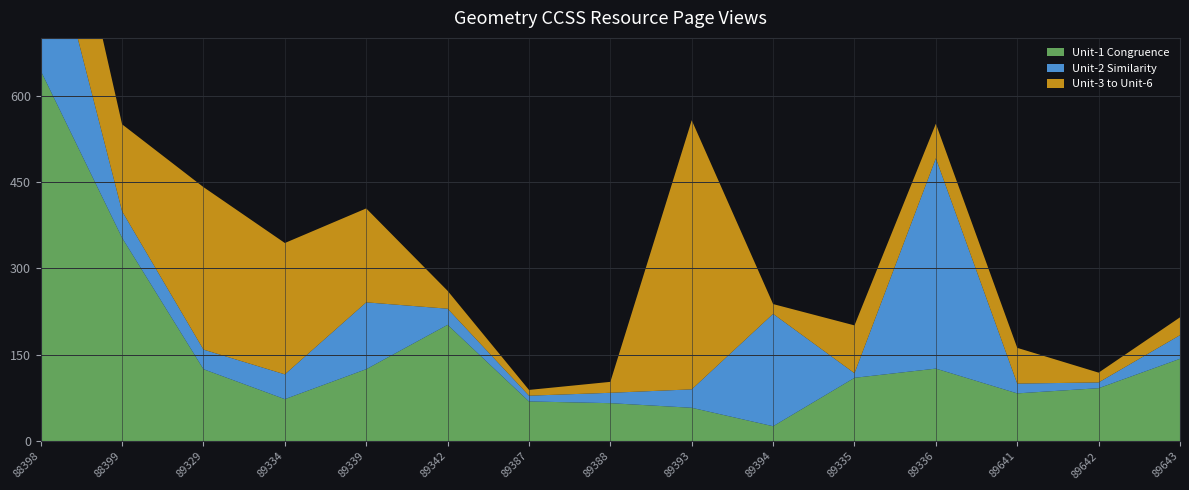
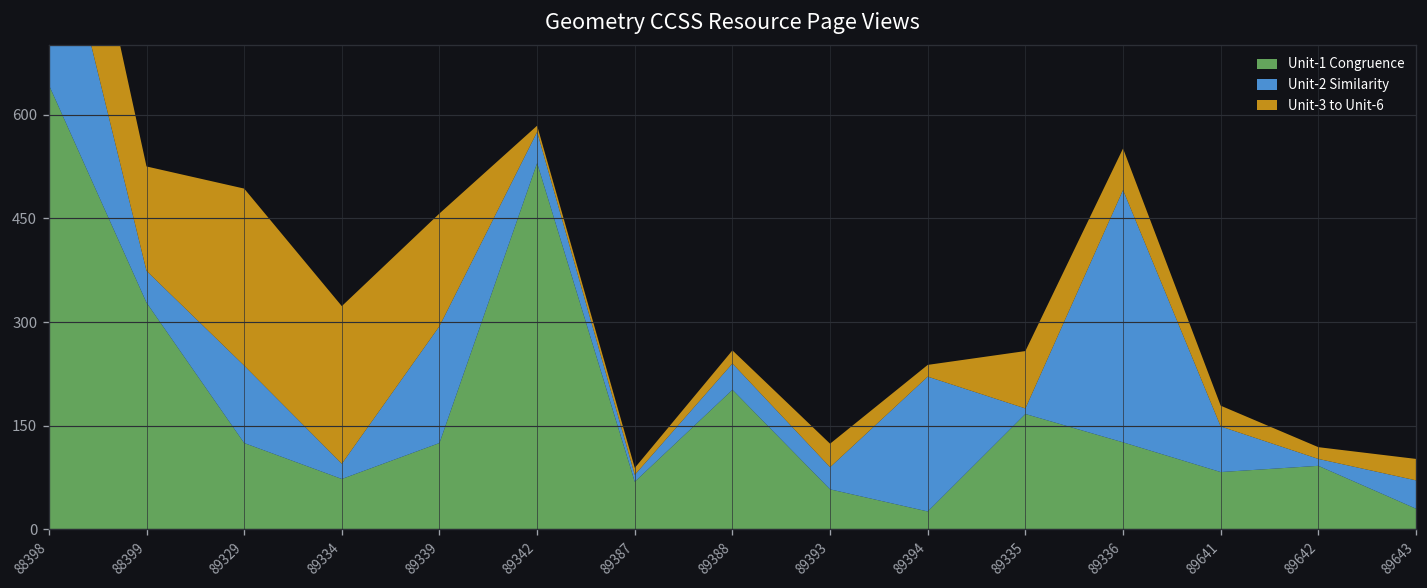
  {
    "Unit-1 Congruence": {
      "88398": 640,
-     "88399": 350,
+     "88399": 330,
      "89329": 130,
      "89334": 70,
      "89339": 130,
-     "89342": 200,
+     "89342": 530,
      "89387": 70,
-     "89388": 70,
+     "89388": 200,
      "89393": 60,
      "89394": 30,
-     "89335": 110,
+     "89335": 170,
      "89336": 130,
      "89641": 80,
      "89642": 90,
-     "89643": 140
+     "89643": 30
    },
    "Unit-2 Similarity": {
      "88399": 50,
-     "89329": 30,
-     "89334": 40,
-     "89339": 120,
-     "89342": 30,
+     "89329": 110,
+     "89334": 20,
+     "89339": 170,
+     "89342": 50,
      "89387": 10,
-     "89388": 20,
+     "89388": 40,
      "89393": 30,
      "89394": 200,
      "89335": 10,
      "89336": 370,
-     "89641": 20,
+     "89641": 70,
      "89642": 10,
      "89643": 40
    },
    "Unit-3 to Unit-6": {
      "88399": 150,
-     "89329": 280,
+     "89329": 260,
      "89334": 230,
      "89339": 160,
-     "89342": 30,
+     "89342": 10,
      "89387": 10,
      "89388": 20,
-     "89393": 470,
+     "89393": 30,
      "89394": 20,
      "89335": 80,
      "89336": 60,
-     "89641": 60,
+     "89641": 30,
      "89642": 20,
      "89643": 30
    }
  }
